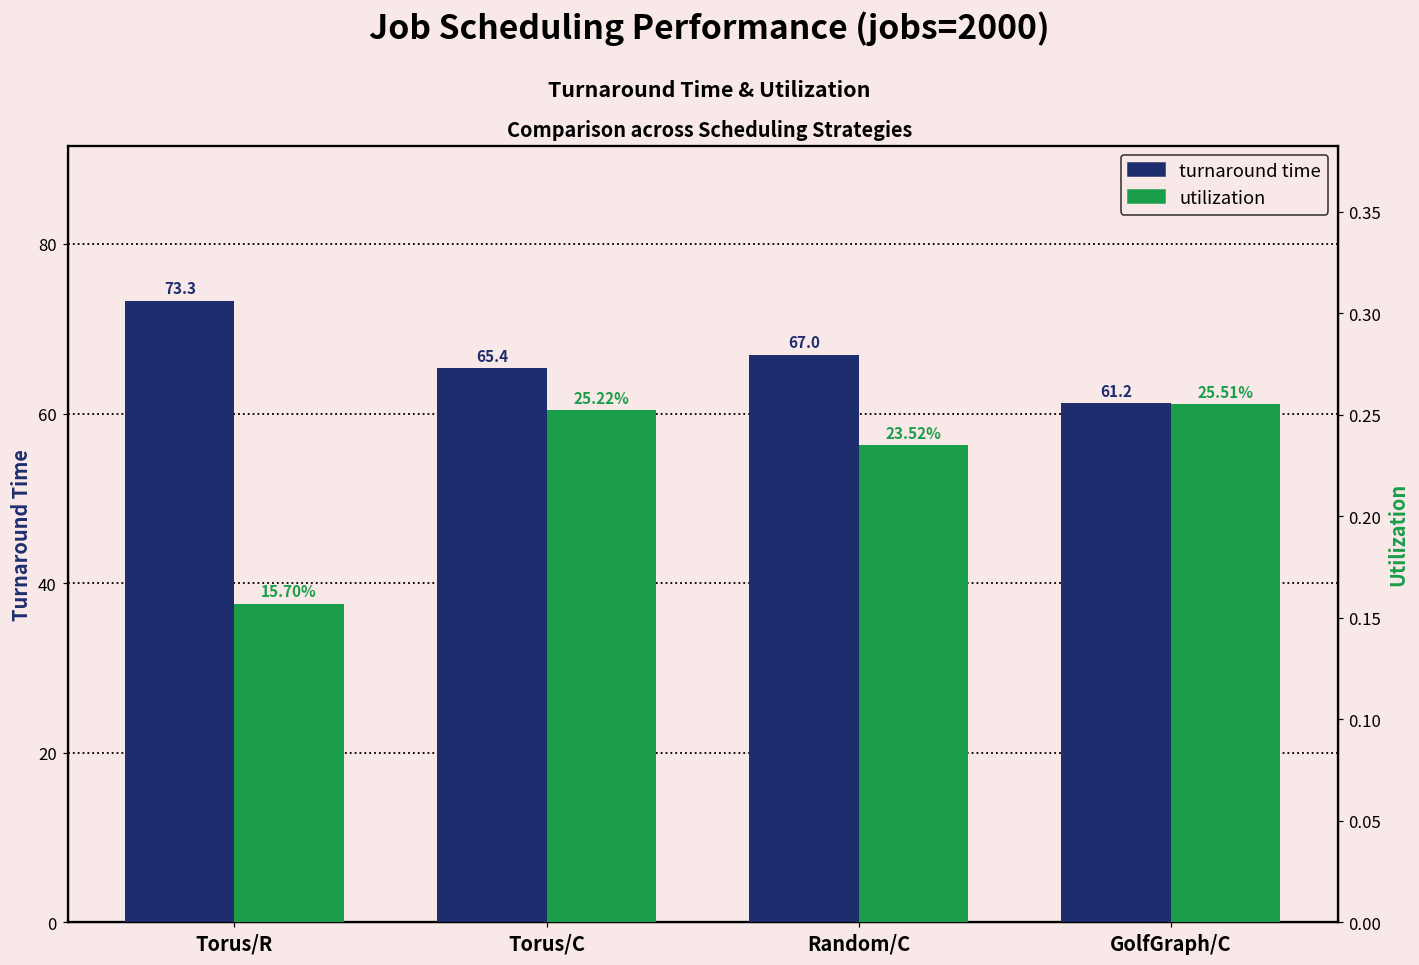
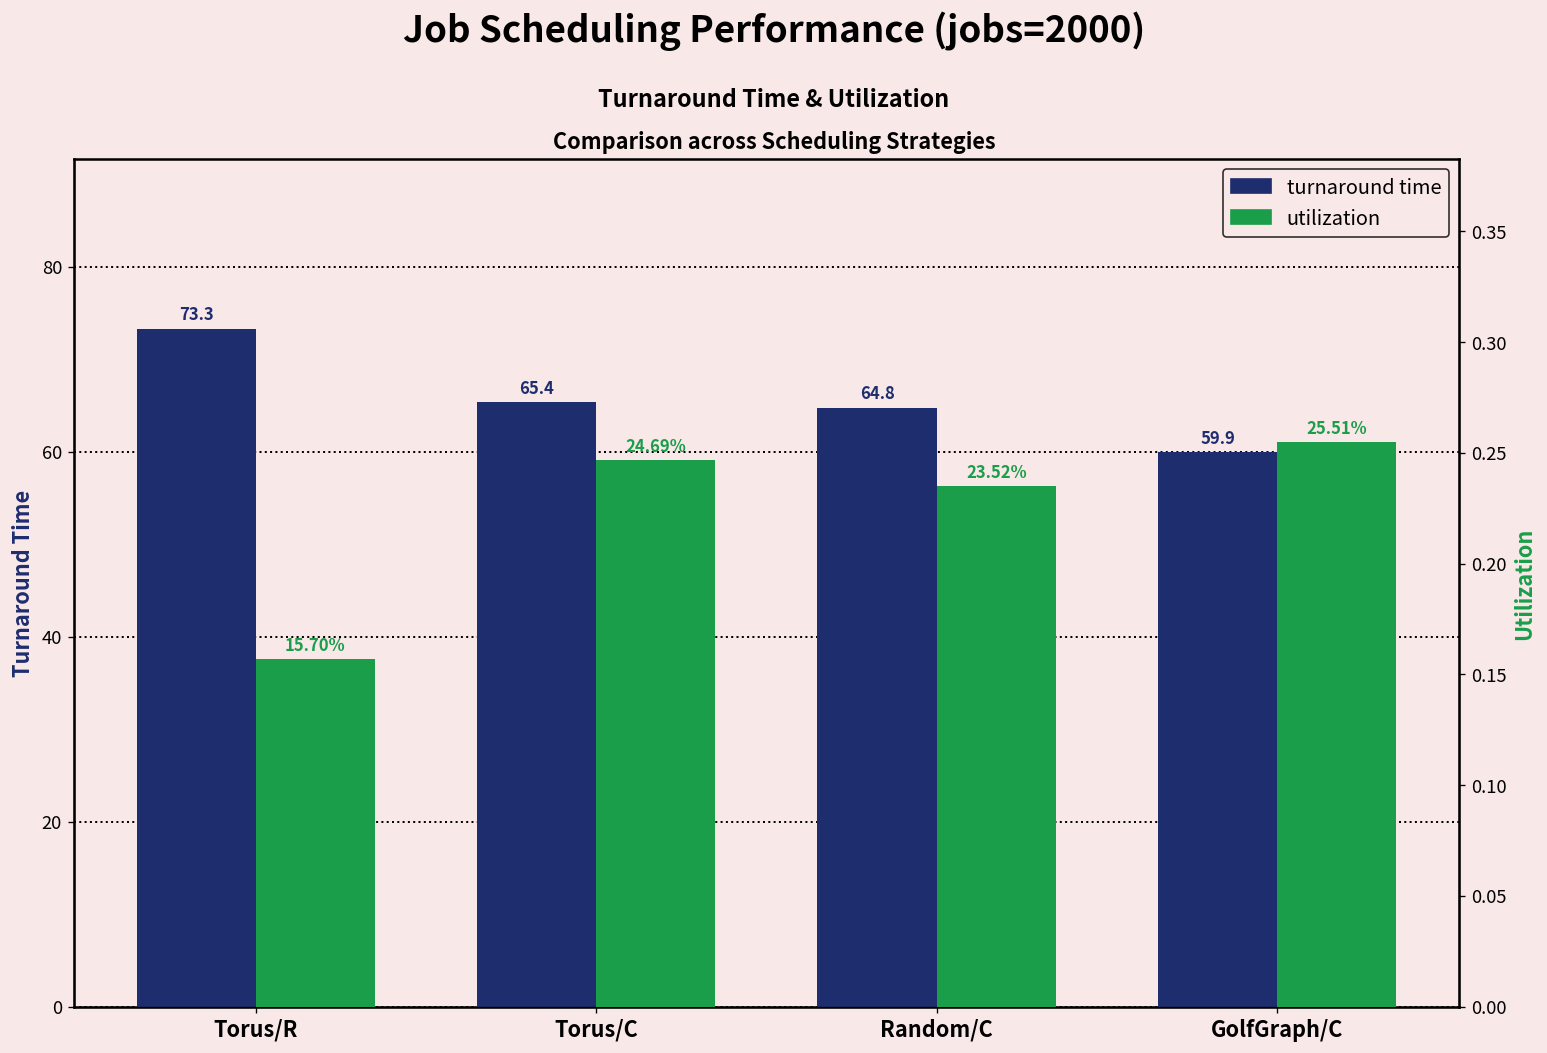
  {
    "turnaround time": {
      "Torus/R": "73.3",
      "Torus/C": "65.4",
-     "Random/C": "67.0",
-     "GolfGraph/C": "61.2"
+     "Random/C": "64.8",
+     "GolfGraph/C": "59.9"
    },
    "utilization": {
      "Torus/R": "15.70%",
-     "Torus/C": "25.22%",
+     "Torus/C": "24.69%",
      "Random/C": "23.52%",
      "GolfGraph/C": "25.51%"
    }
  }
